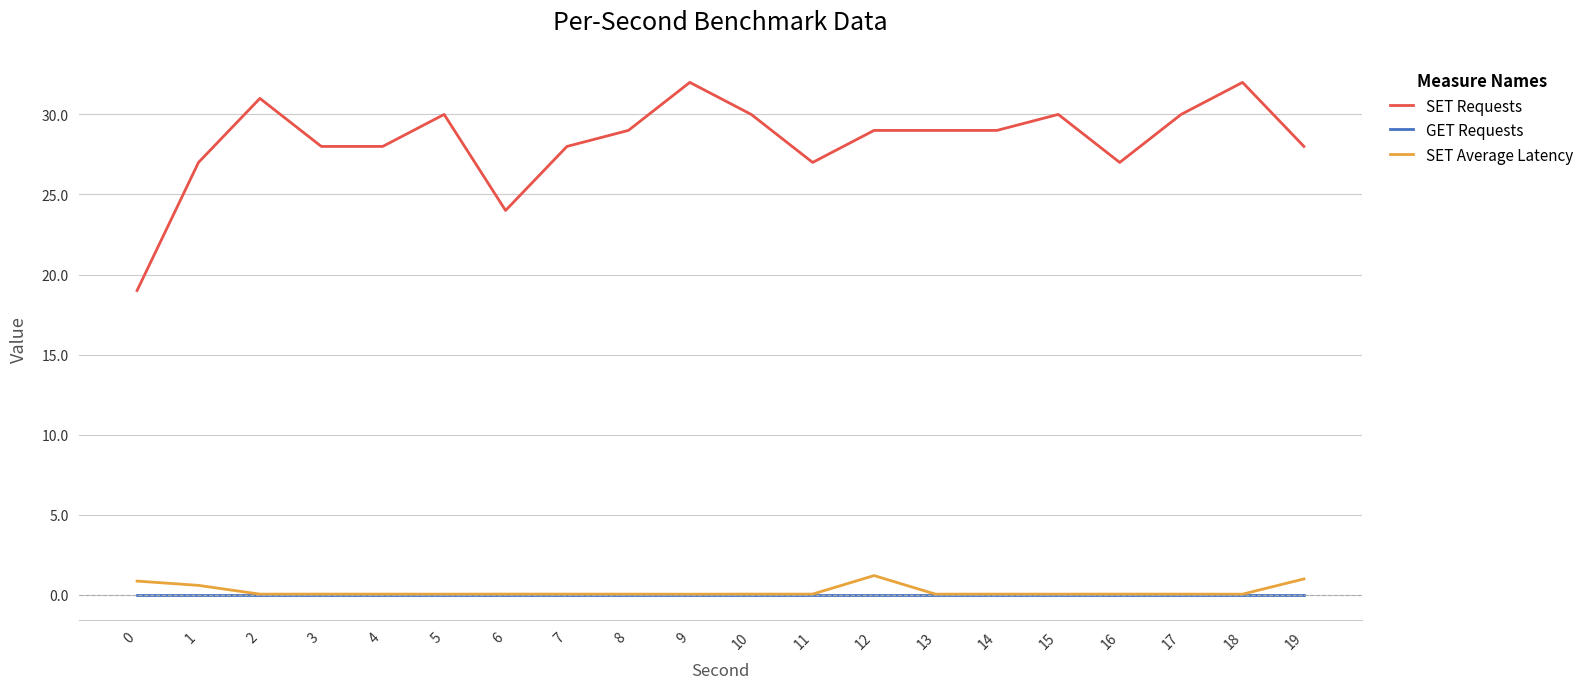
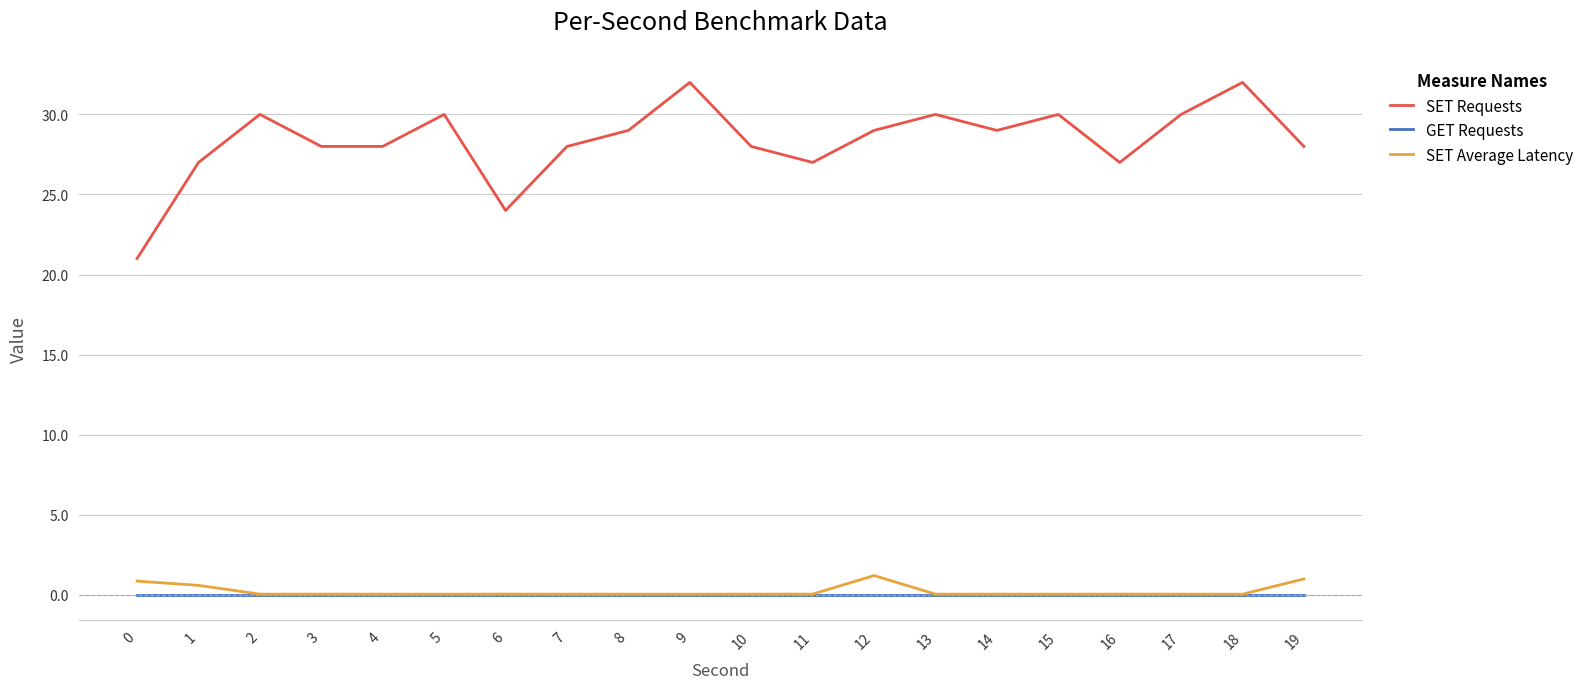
  {
    "SET Requests": {
-     "0": 19,
+     "0": 21,
      "1": 27,
-     "2": 31,
+     "2": 30,
      "3": 28,
      "4": 28,
      "5": 30,
      "6": 24,
      "7": 28,
      "8": 29,
      "9": 32,
-     "10": 30,
+     "10": 28,
      "11": 27,
      "12": 29,
-     "13": 29,
+     "13": 30,
      "14": 29,
      "15": 30,
      "16": 27,
      "17": 30,
      "18": 32,
      "19": 28
    },
    "GET Requests": {
      "0": 0,
      "1": 0,
      "12": 0,
      "19": 0
    },
    "SET Average Latency": {
      "0": 1,
      "1": 0.6,
      "12": 1.2,
      "19": 1
    }
  }
